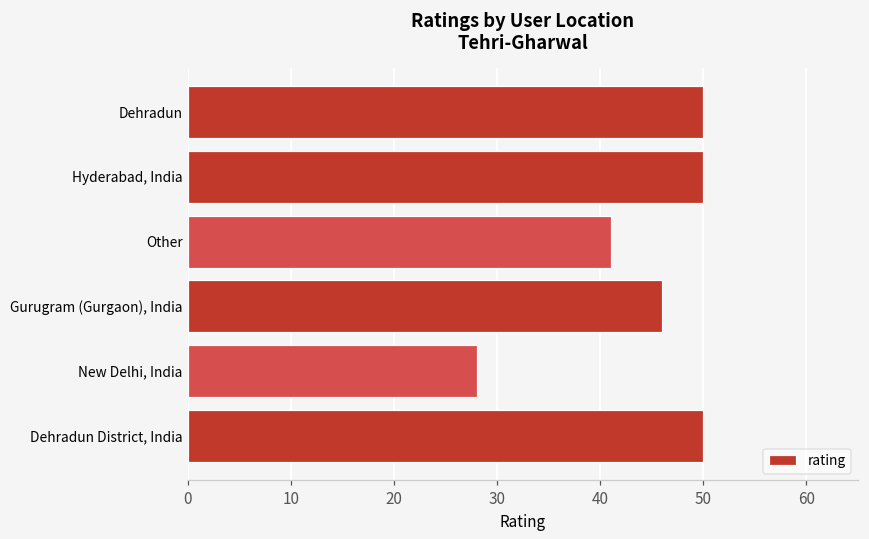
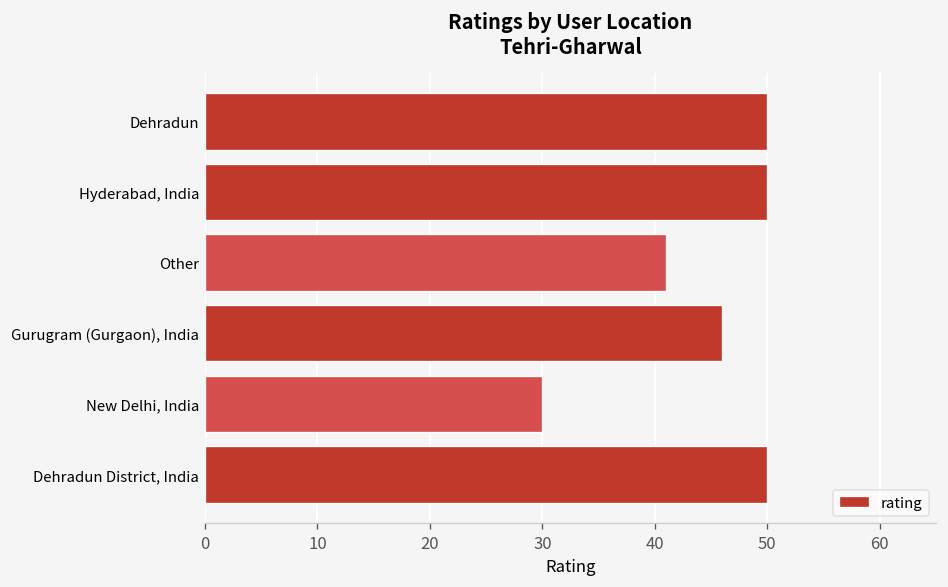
  {
    "Dehradun": 50,
    "Hyderabad, India": 50,
    "Other": 41,
    "Gurugram (Gurgaon), India": 46,
-   "New Delhi, India": 28,
+   "New Delhi, India": 30,
    "Dehradun District, India": 50
  }
